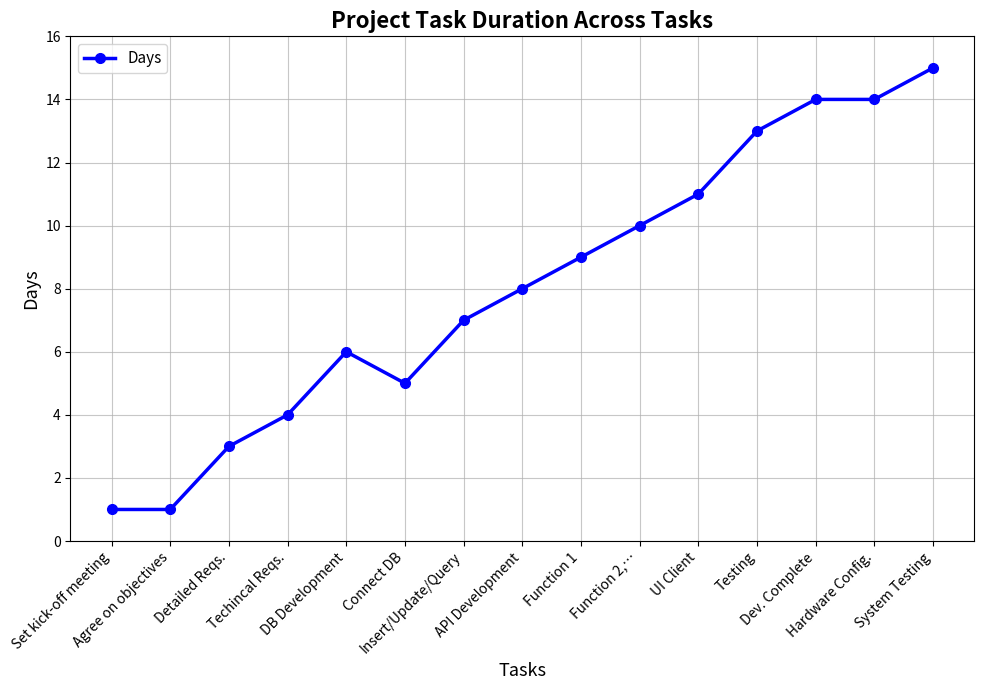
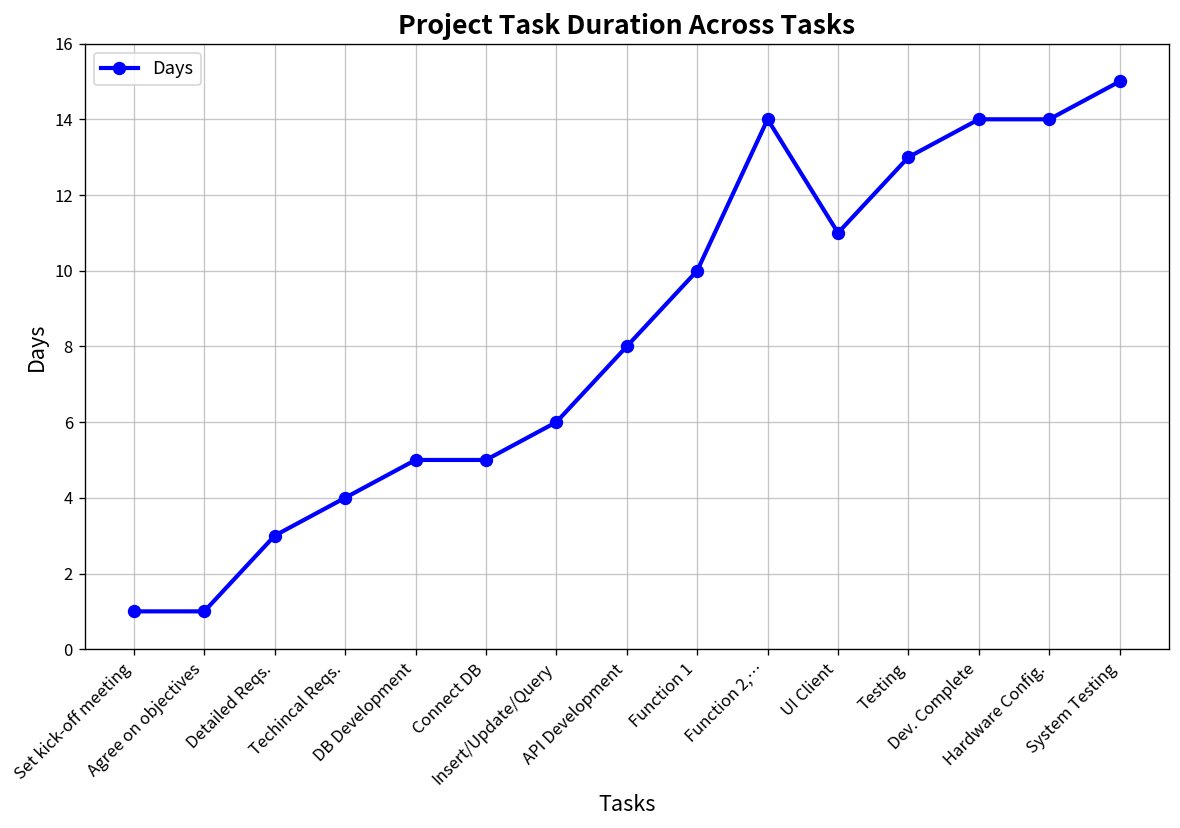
  {
    "Set kick-off meeting": 1,
    "Agree on objectives": 1,
    "Detailed Reqs.": 3,
    "Techincal Reqs.": 4,
-   "DB Development": 6,
+   "DB Development": 5,
    "Connect DB": 5,
-   "Insert/Update/Query": 7,
+   "Insert/Update/Query": 6,
    "API Development": 8,
-   "Function 1": 9,
-   "Function 2,…": 10,
+   "Function 1": 10,
+   "Function 2,…": 14,
    "UI Client": 11,
    "Testing": 13,
    "Dev. Complete": 14,
    "Hardware Config.": 14,
    "System Testing": 15
  }
